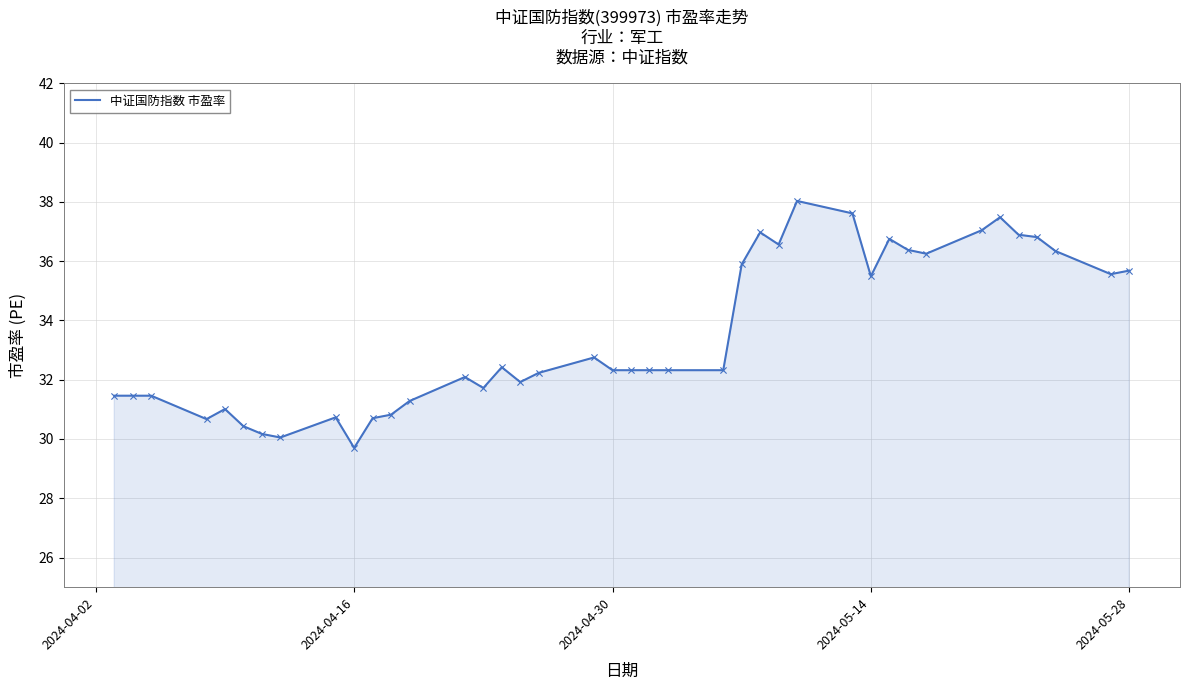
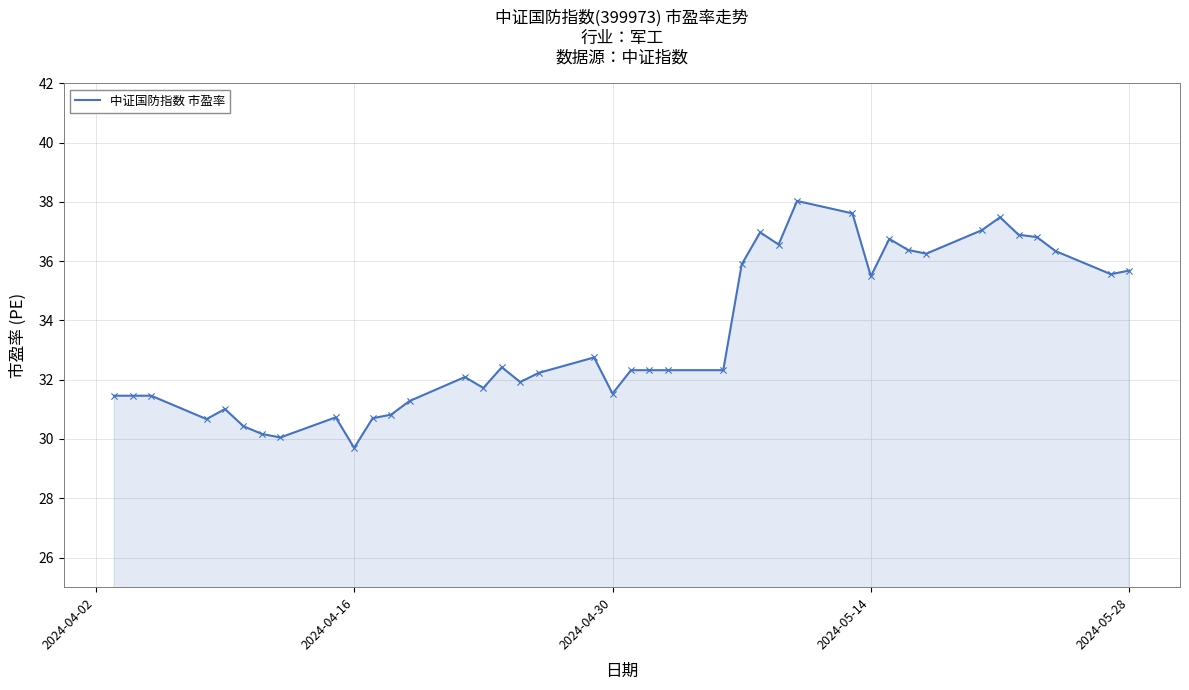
  {
    "2024-04-16": 29.7,
-   "2024-04-30": 32.3,
+   "2024-04-30": 31.5,
    "2024-05-14": 35.5,
    "2024-05-28": 35.7
  }
